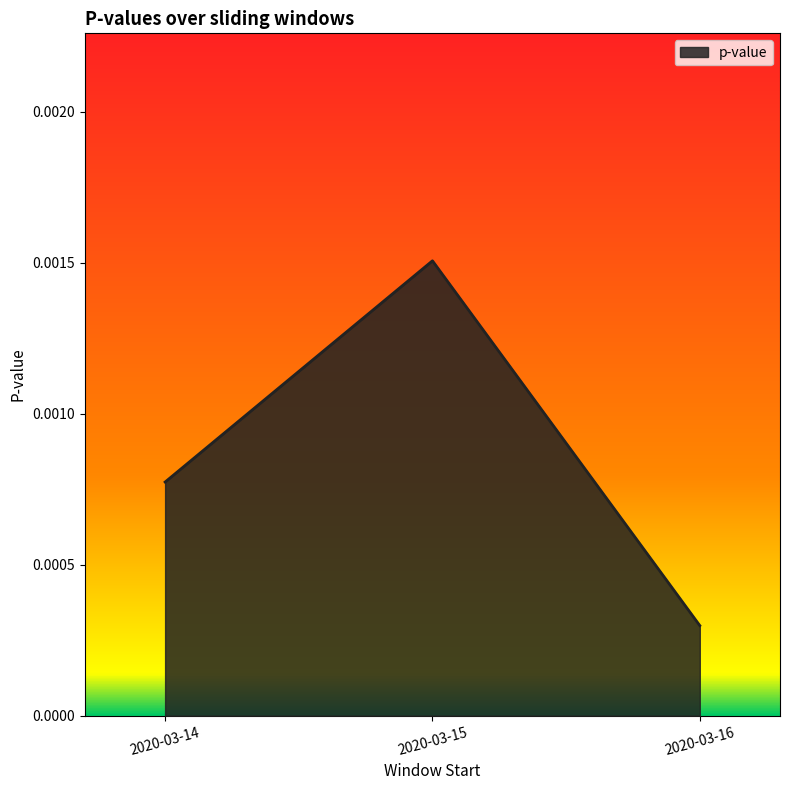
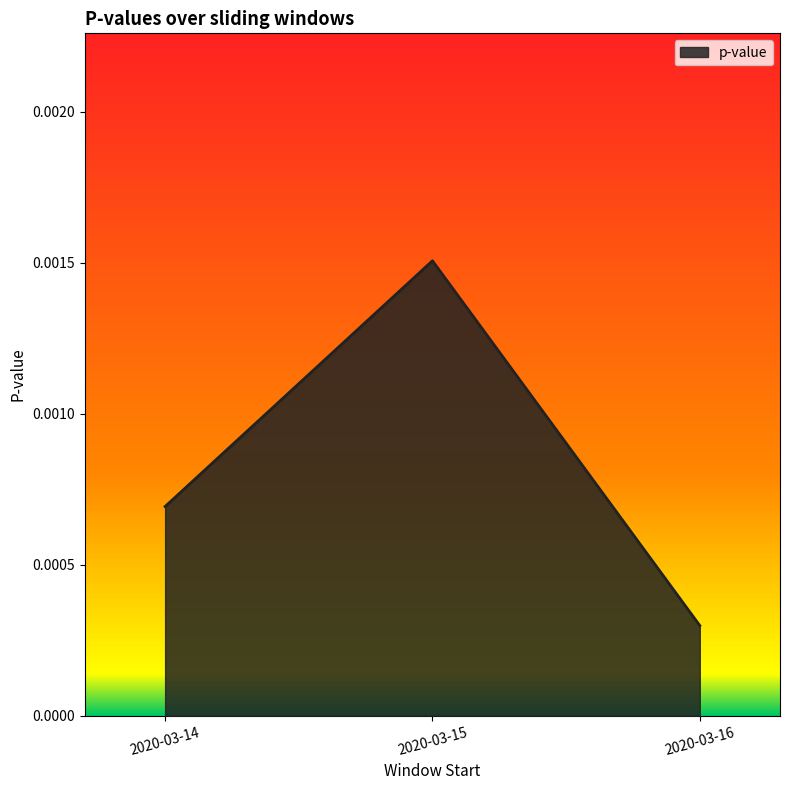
  {
-   "2020-03-14": 0.00077,
+   "2020-03-14": 0.00069,
    "2020-03-15": 0.00151,
    "2020-03-16": 0.00030
  }
